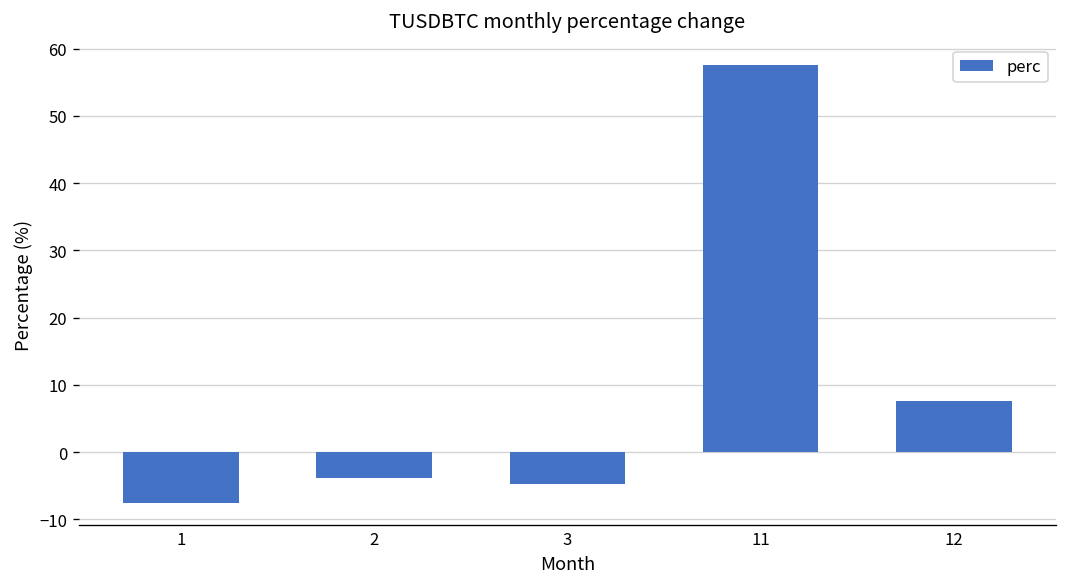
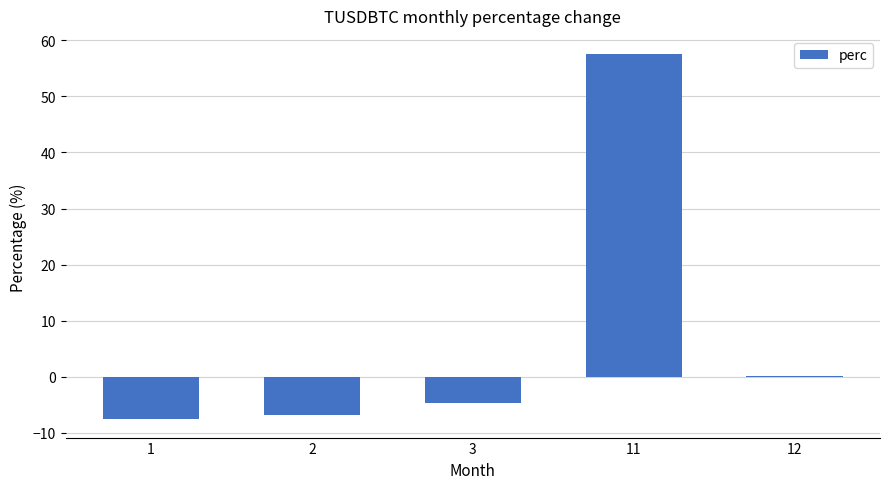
  {
    "1": -8,
-   "2": -4,
+   "2": -7,
    "3": -5,
    "11": 58,
-   "12": 8
+   "12": 0
  }
